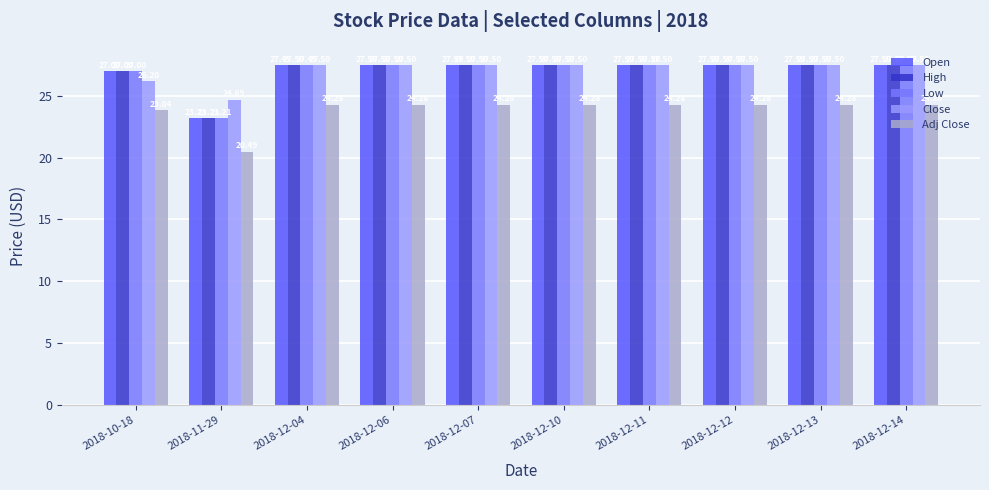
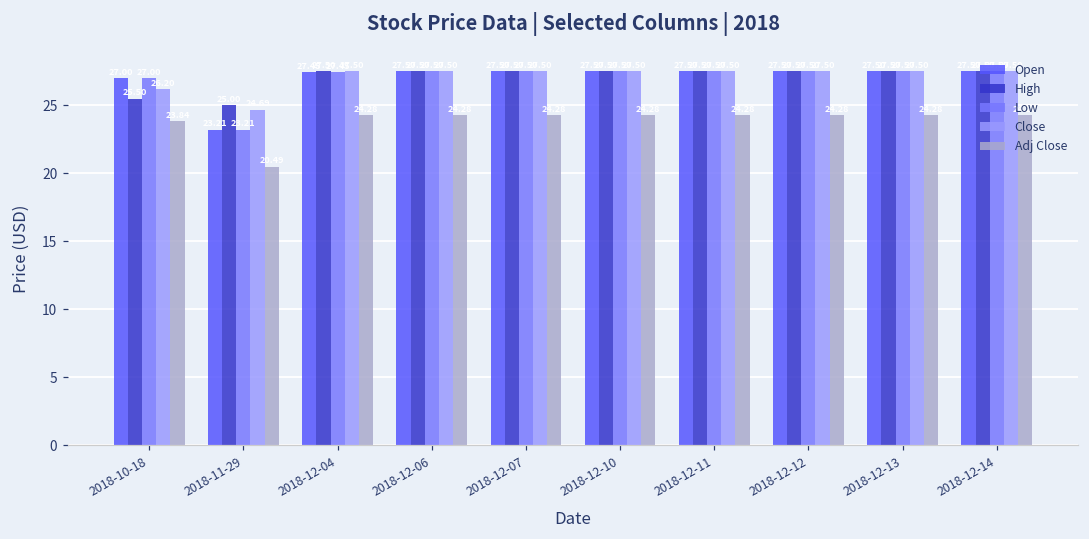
  {
    "High": {
-     "2018-10-18": 27.0,
-     "2018-11-29": 23.2,
+     "2018-10-18": 25.5,
+     "2018-11-29": 25.0,
      "2018-12-04": 27.5,
      "2018-12-06": 27.5,
      "2018-12-07": 27.5,
      "2018-12-10": 27.5,
      "2018-12-11": 27.5,
      "2018-12-12": 27.5,
      "2018-12-13": 27.5
    }
  }
